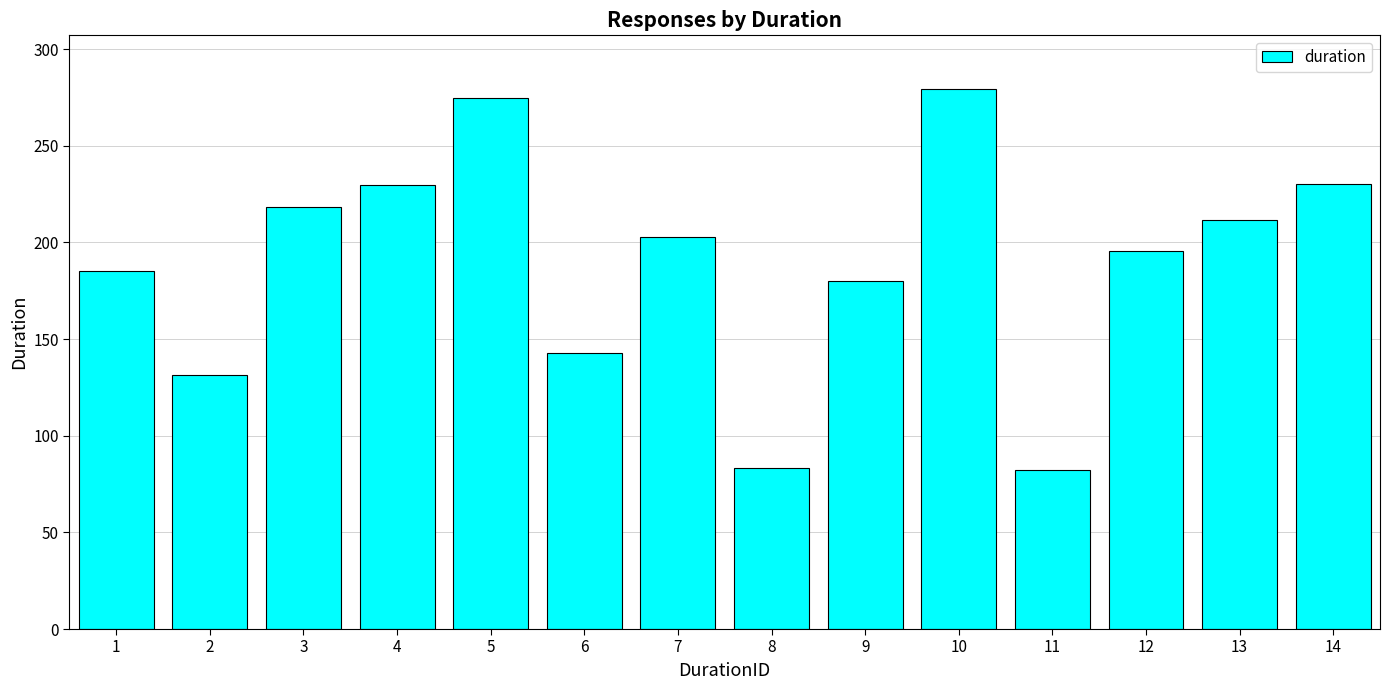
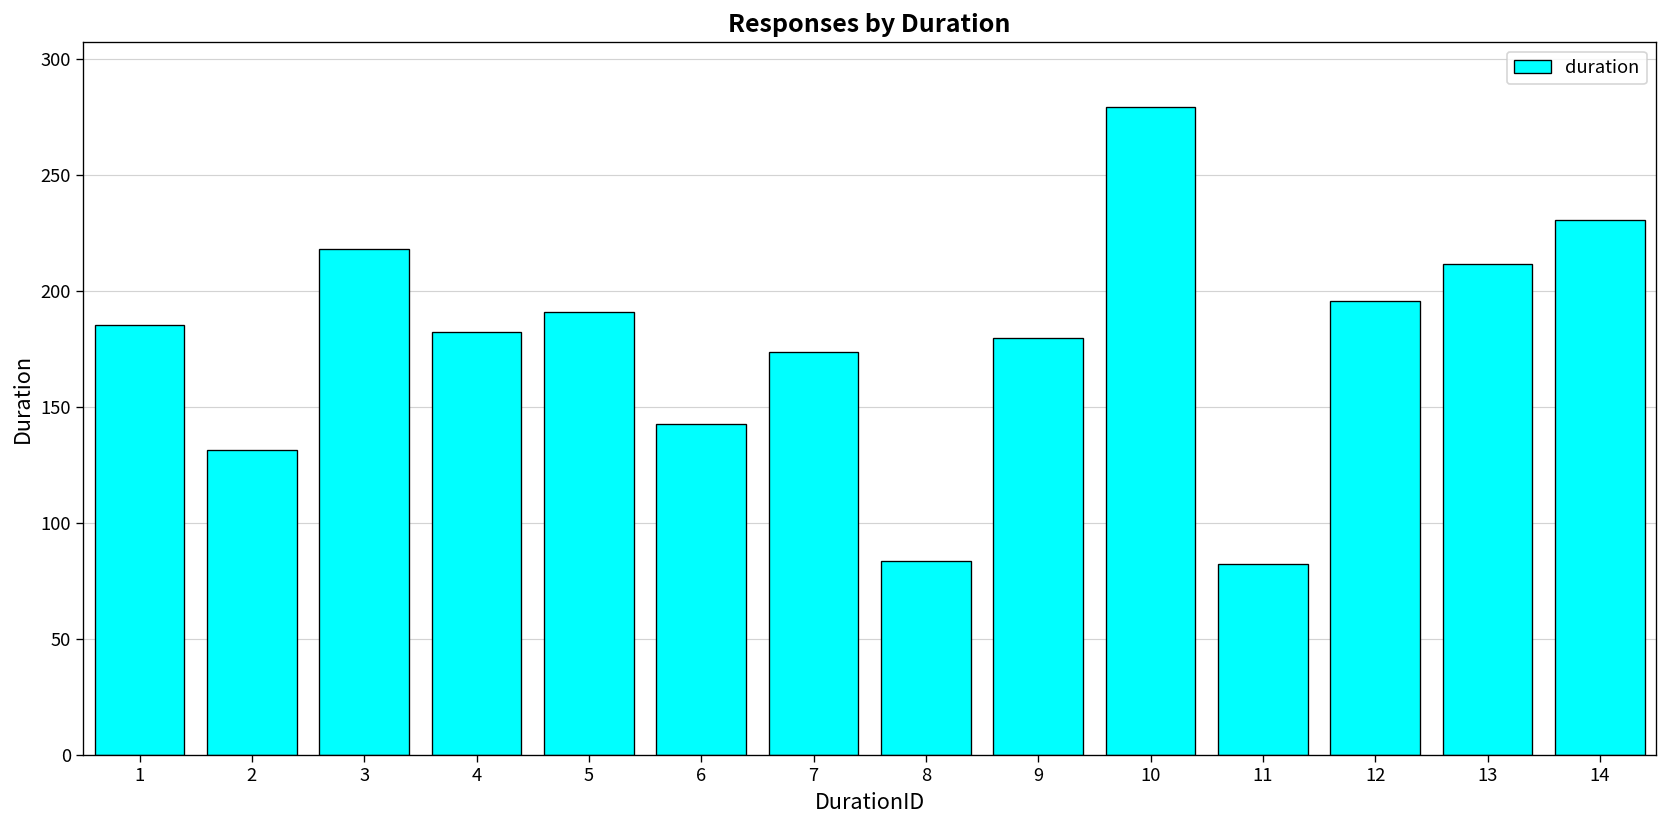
  {
    "1": 185,
    "2": 132,
    "3": 218,
-   "4": 230,
-   "5": 275,
+   "4": 183,
+   "5": 191,
    "6": 143,
-   "7": 203,
+   "7": 174,
    "8": 84,
    "9": 180,
    "10": 279,
    "11": 82,
    "12": 196,
    "13": 212,
    "14": 230
  }
